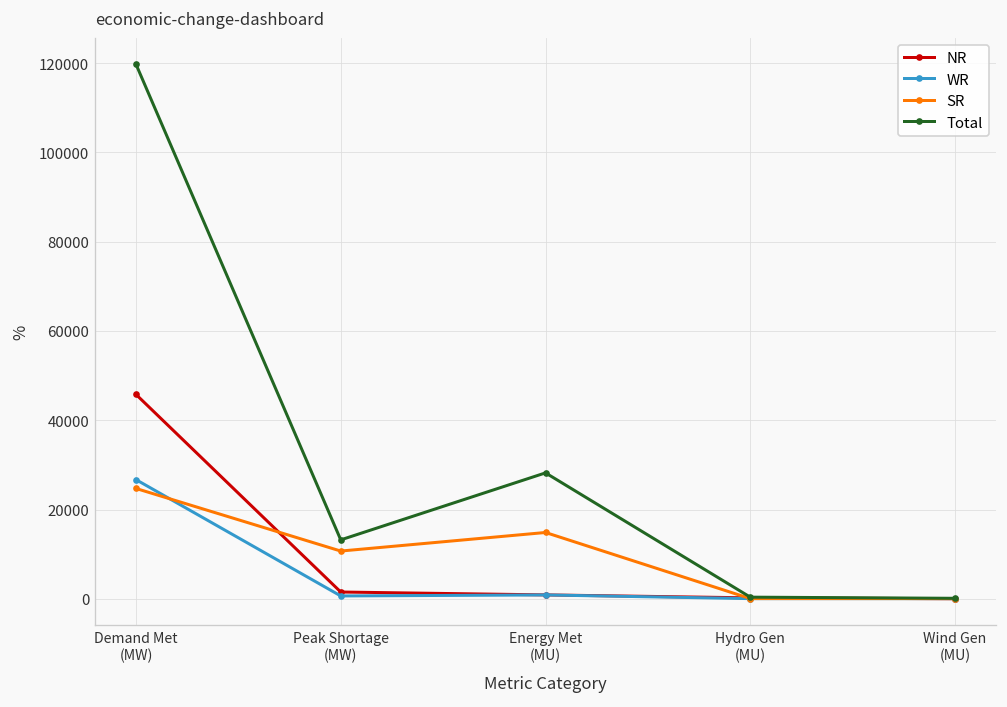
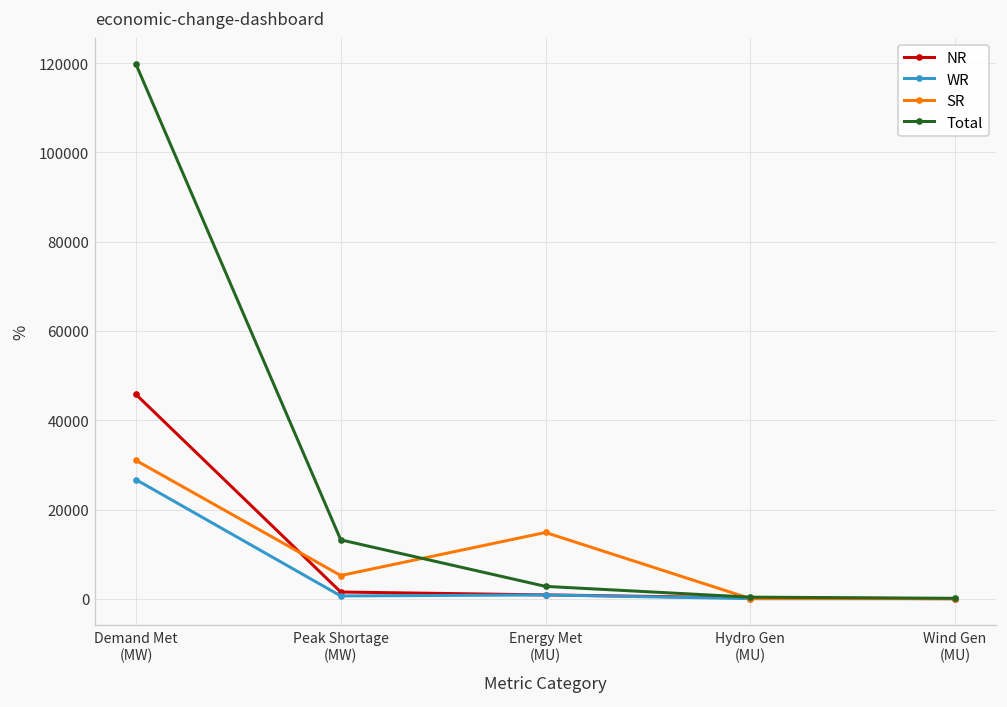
  {
    "NR": {
      "Demand Met (MW)": 46000,
      "Peak Shortage (MW)": 2000
    },
    "WR": {
      "Demand Met (MW)": 27000,
      "Peak Shortage (MW)": 1000
    },
    "SR": {
-     "Demand Met (MW)": 25000,
-     "Peak Shortage (MW)": 11000,
+     "Demand Met (MW)": 31000,
+     "Peak Shortage (MW)": 5000,
      "Energy Met (MU)": 15000
    },
    "Total": {
      "Demand Met (MW)": 120000,
      "Peak Shortage (MW)": 13000,
-     "Energy Met (MU)": 28000
+     "Energy Met (MU)": 3000
    }
  }
